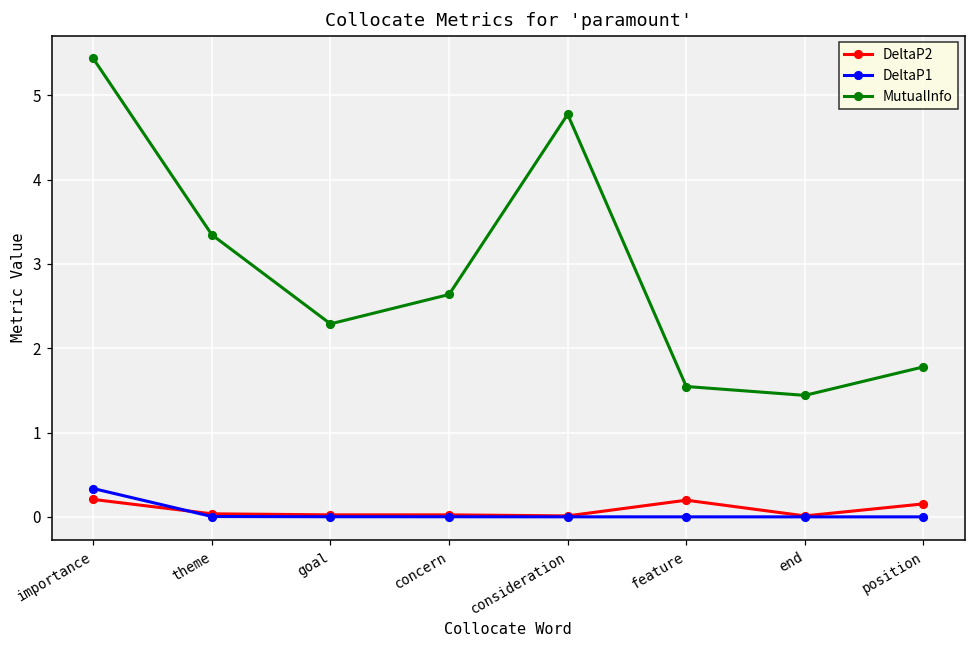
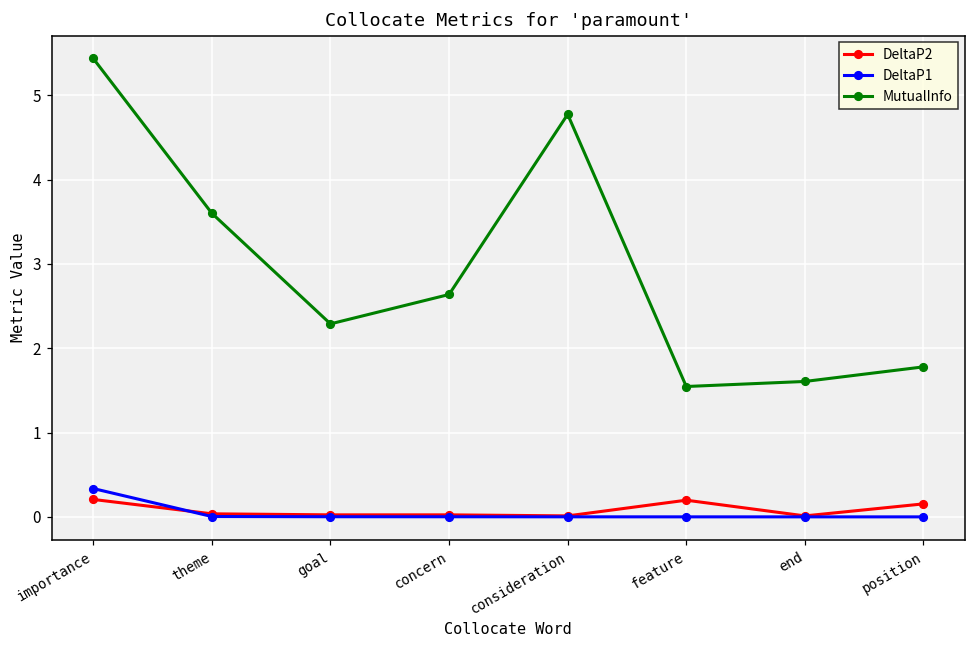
  {
    "DeltaP2": {
      "importance": 0.2,
      "feature": 0.2,
      "position": 0.2
    },
    "DeltaP1": {
      "importance": 0.3,
      "feature": 0.0,
      "position": 0.0
    },
    "MutualInfo": {
      "importance": 5.4,
-     "theme": 3.3,
+     "theme": 3.6,
      "goal": 2.3,
      "concern": 2.6,
      "consideration": 4.8,
      "feature": 1.5,
-     "end": 1.4,
+     "end": 1.6,
      "position": 1.8
    }
  }
